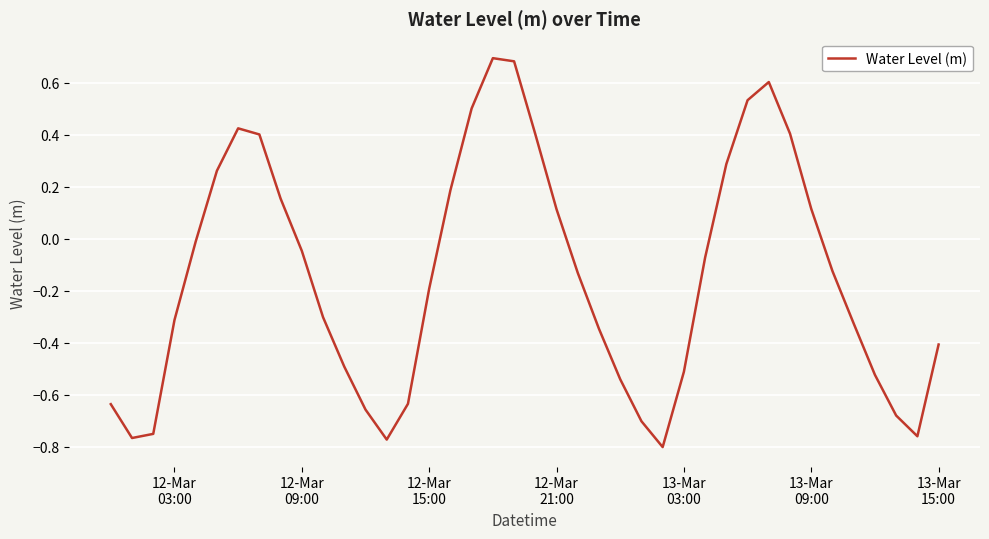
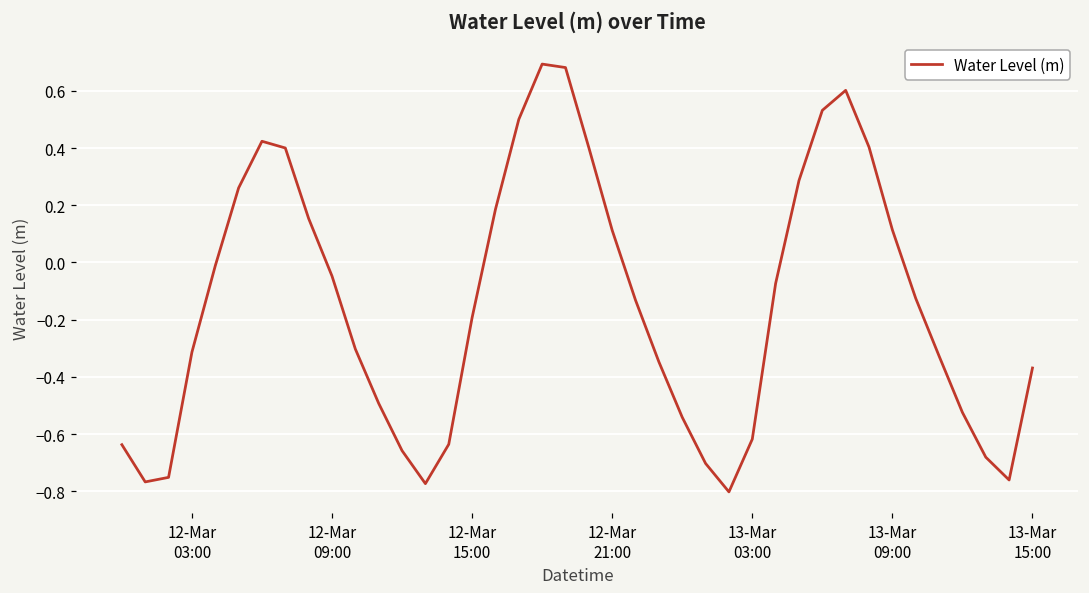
  {
    "12-Mar 03:00": -0.31,
    "12-Mar 09:00": -0.05,
    "12-Mar 15:00": -0.19,
    "12-Mar 21:00": 0.11,
-   "13-Mar 03:00": -0.51,
+   "13-Mar 03:00": -0.62,
    "13-Mar 09:00": 0.11,
-   "13-Mar 15:00": -0.41
+   "13-Mar 15:00": -0.37
  }
